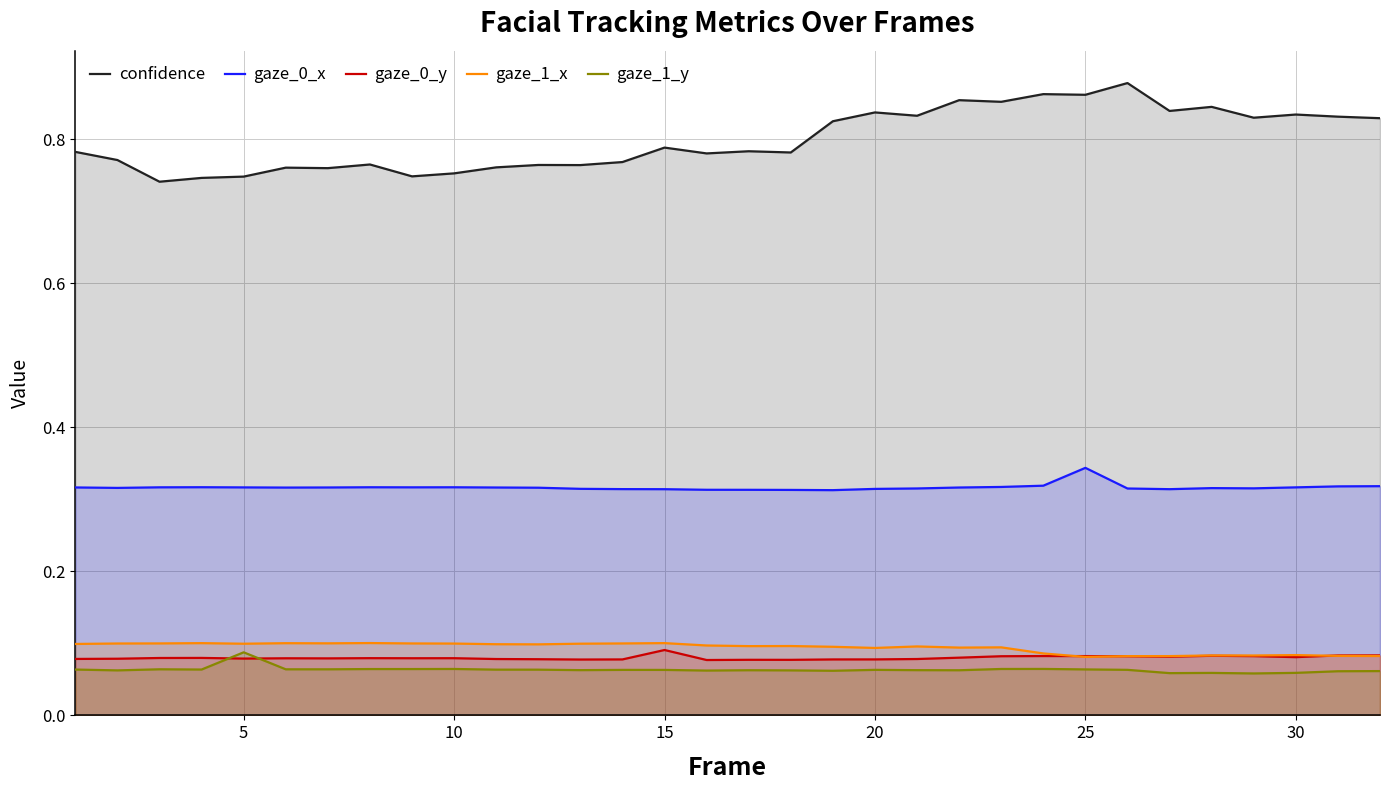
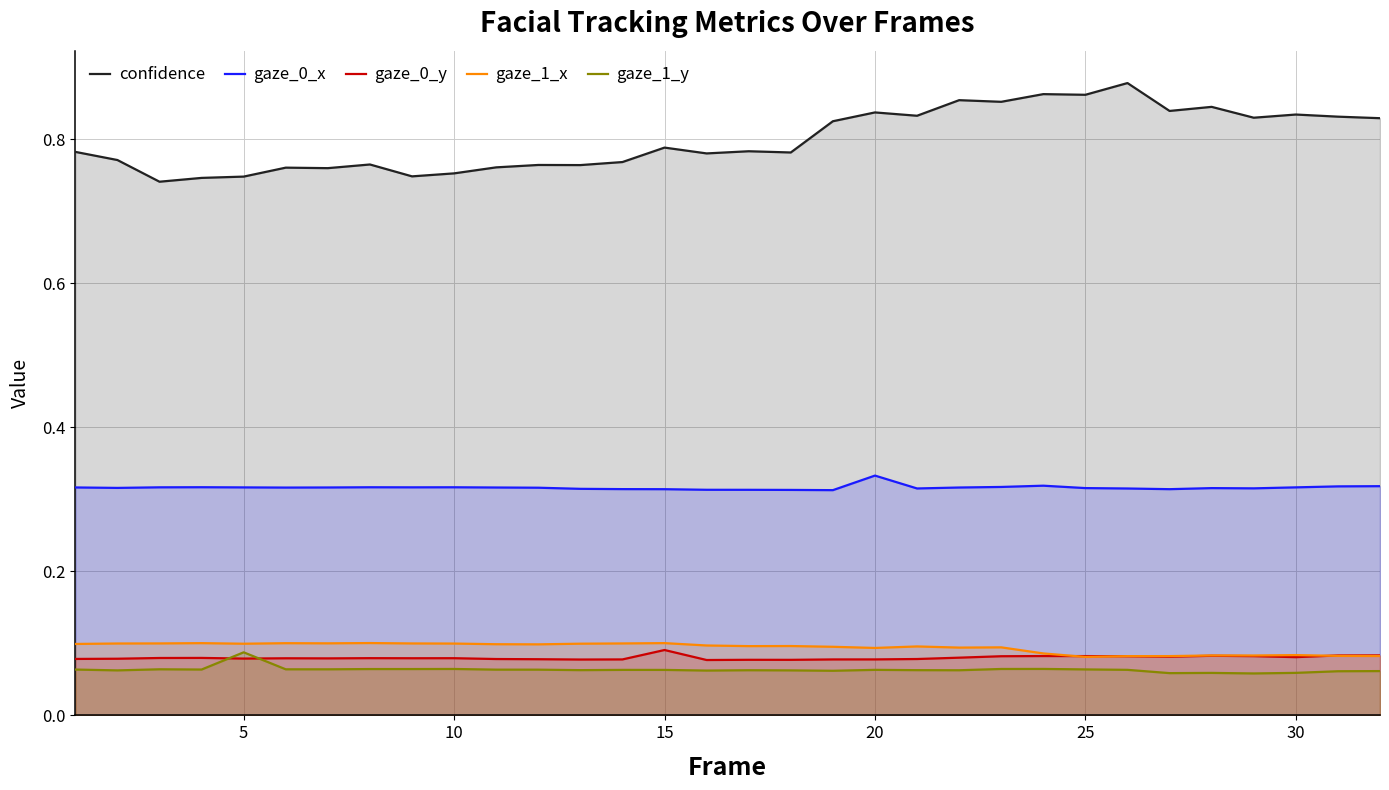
  {
    "confidence": {
      "5": 0.75,
      "10": 0.75,
      "15": 0.79,
      "20": 0.84,
      "25": 0.86,
      "30": 0.83
    },
    "gaze_0_x": {
      "5": 0.32,
      "10": 0.32,
      "15": 0.31,
-     "20": 0.31,
-     "25": 0.34,
+     "20": 0.33,
+     "25": 0.32,
      "30": 0.32
    },
    "gaze_0_y": {
      "5": 0.08,
      "10": 0.08,
      "15": 0.09,
      "20": 0.08
    },
    "gaze_1_x": {
      "5": 0.10,
      "10": 0.10,
      "15": 0.10,
      "20": 0.09
    },
    "gaze_1_y": {
      "5": 0.09,
      "10": 0.06,
      "15": 0.06,
      "20": 0.06,
      "25": 0.06,
      "30": 0.06
    }
  }
